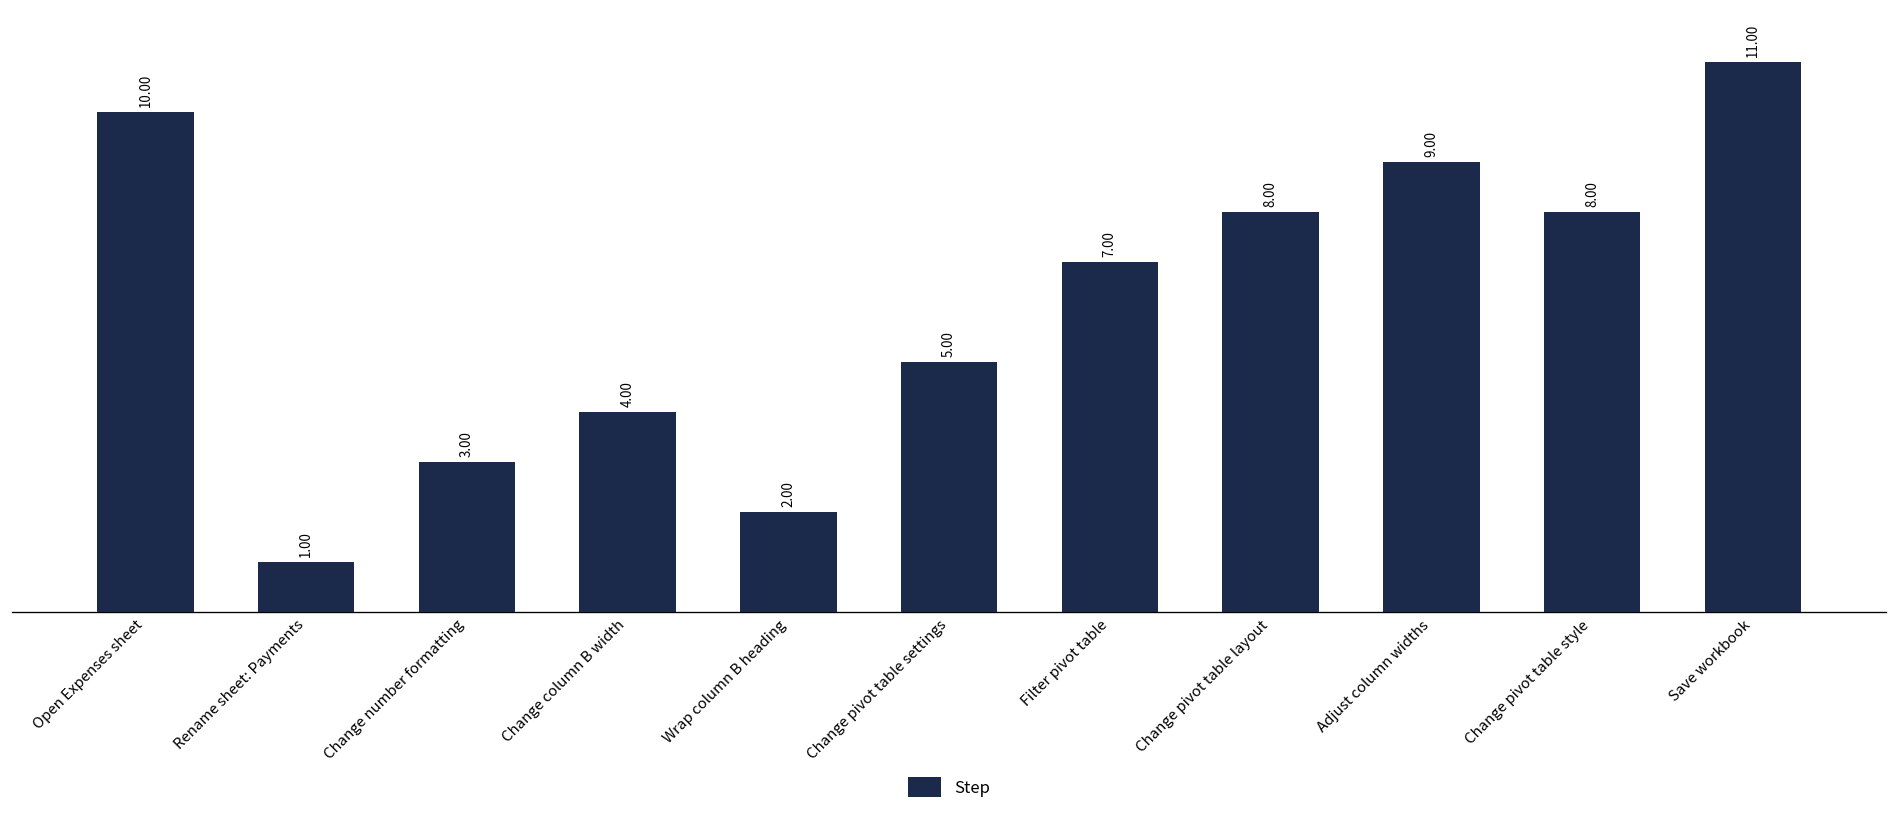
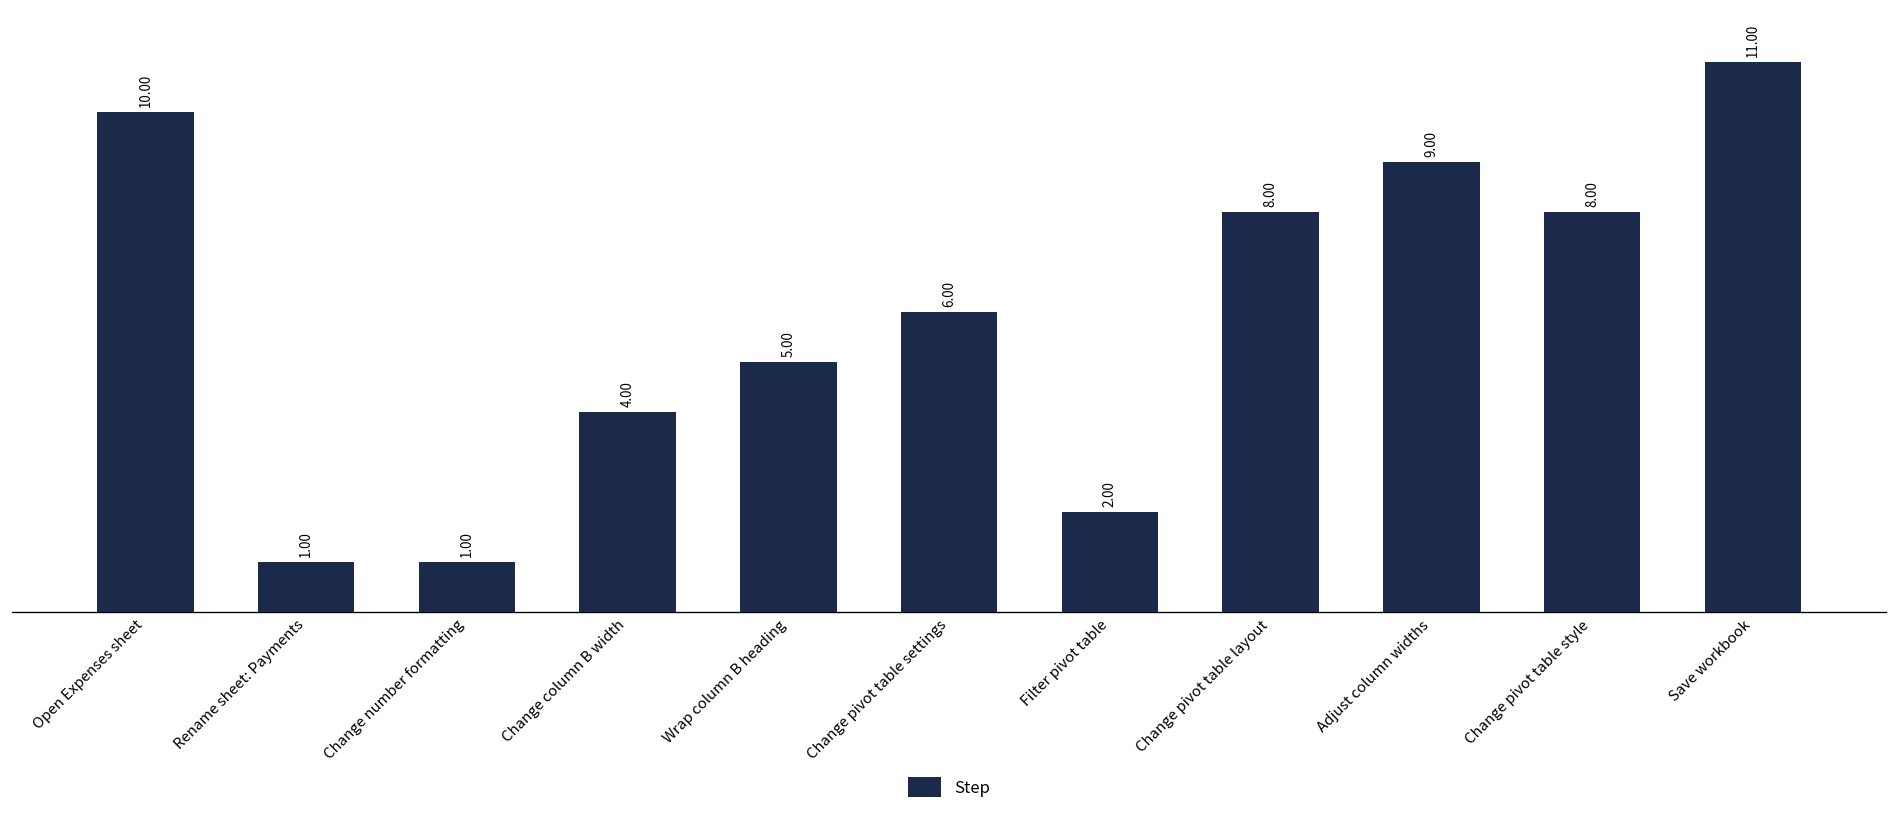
  {
    "Open Expenses sheet": 10.00,
    "Rename sheet: Payments": 1.00,
-   "Change number formatting": 3.00,
+   "Change number formatting": 1.00,
    "Change column B width": 4.00,
-   "Wrap column B heading": 2.00,
-   "Change pivot table settings": 5.00,
-   "Filter pivot table": 7.00,
+   "Wrap column B heading": 5.00,
+   "Change pivot table settings": 6.00,
+   "Filter pivot table": 2.00,
    "Change pivot table layout": 8.00,
    "Adjust column widths": 9.00,
    "Change pivot table style": 8.00,
    "Save workbook": 11.00
  }
